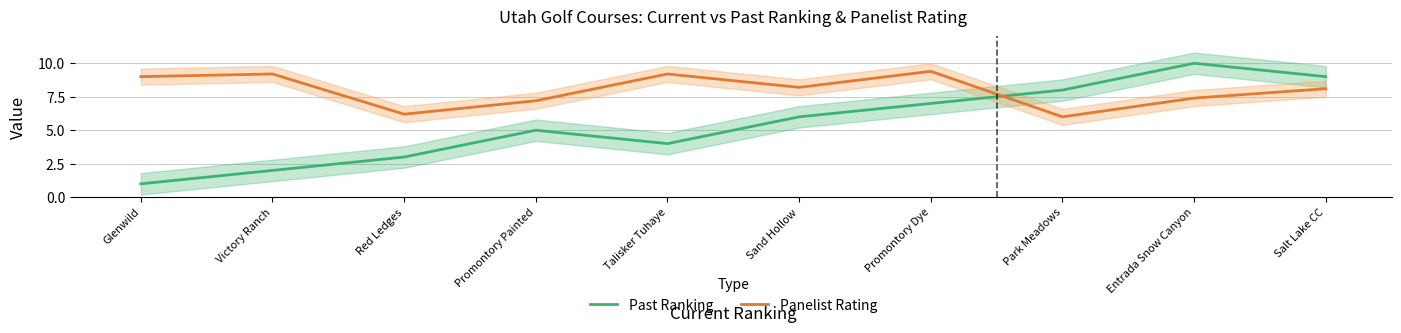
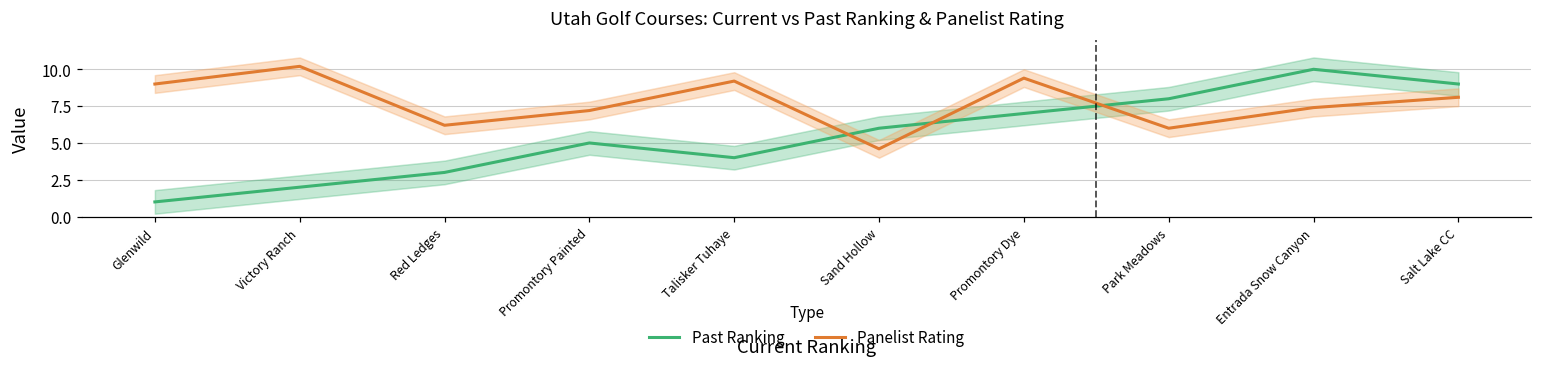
  {
    "Panelist Rating": {
      "Glenwild": 9.0,
-     "Victory Ranch": 9.2,
+     "Victory Ranch": 10.2,
      "Red Ledges": 6.2,
      "Promontory Painted": 7.2,
      "Talisker Tuhaye": 9.2,
-     "Sand Hollow": 8.2,
+     "Sand Hollow": 4.6,
      "Promontory Dye": 9.4,
      "Park Meadows": 6.0,
      "Entrada Snow Canyon": 7.4,
      "Salt Lake CC": 8.1
    }
  }
